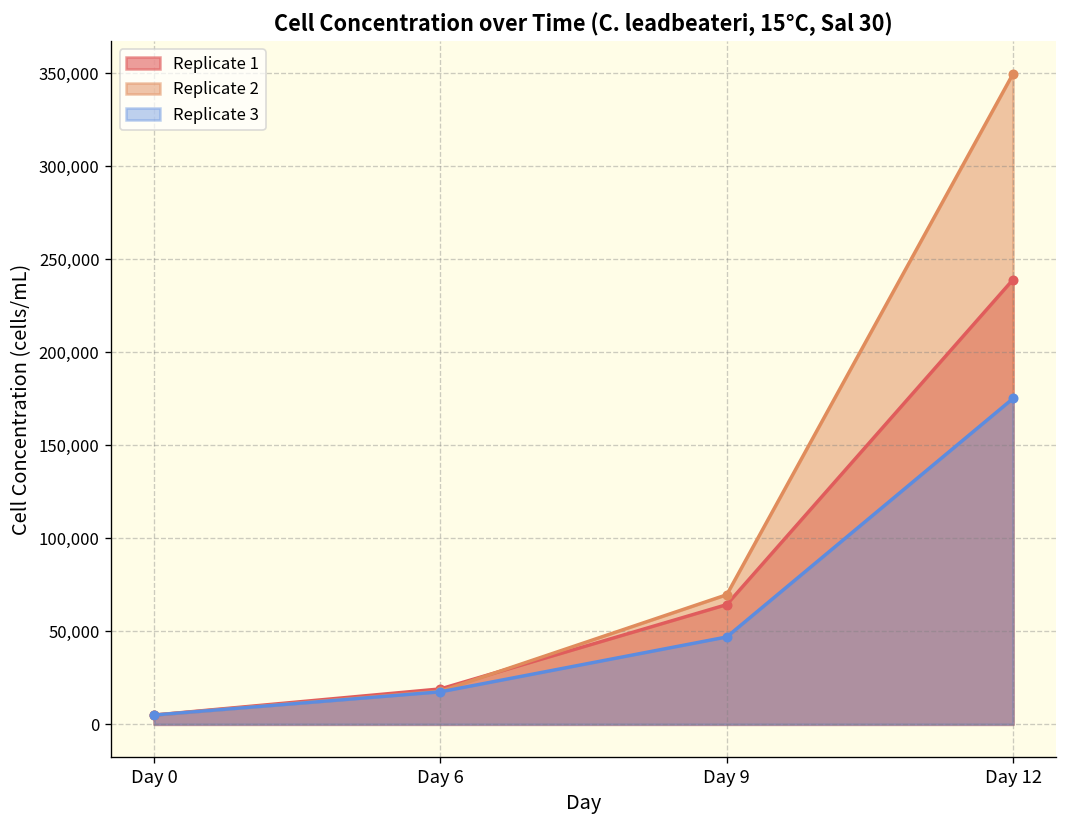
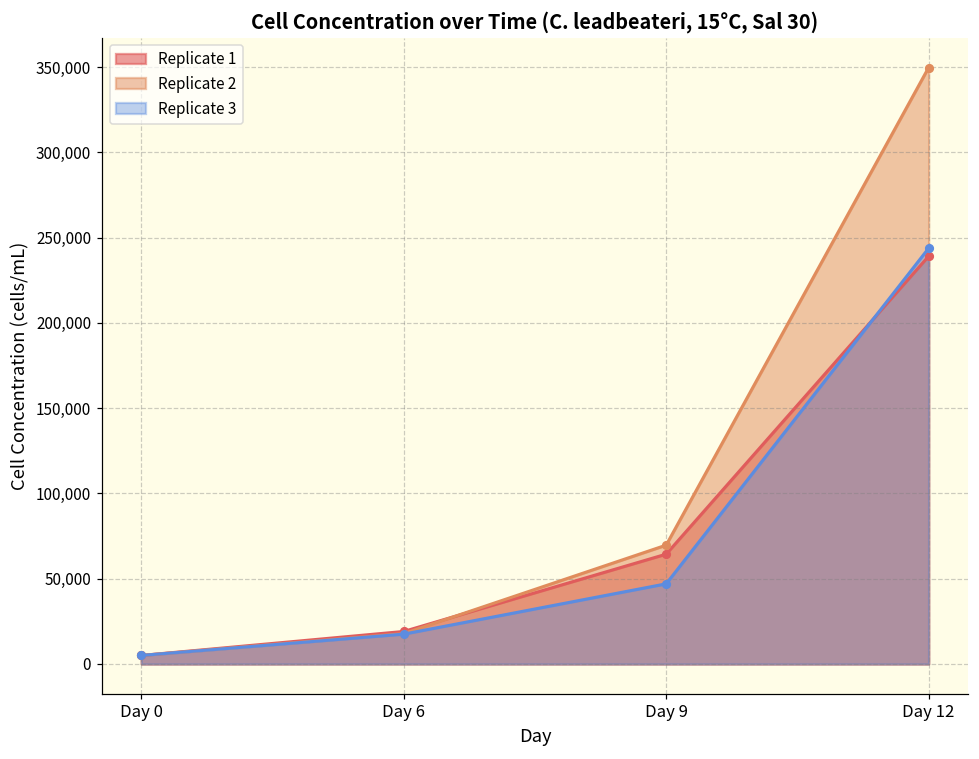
  {
    "Replicate 3": {
      "Day 9": "47,000",
-     "Day 12": "175,000"
+     "Day 12": "244,000"
    }
  }
